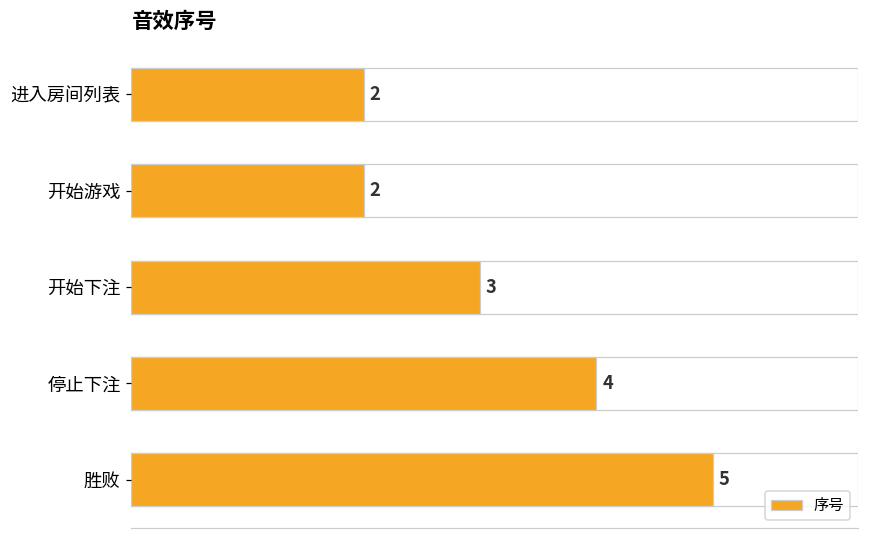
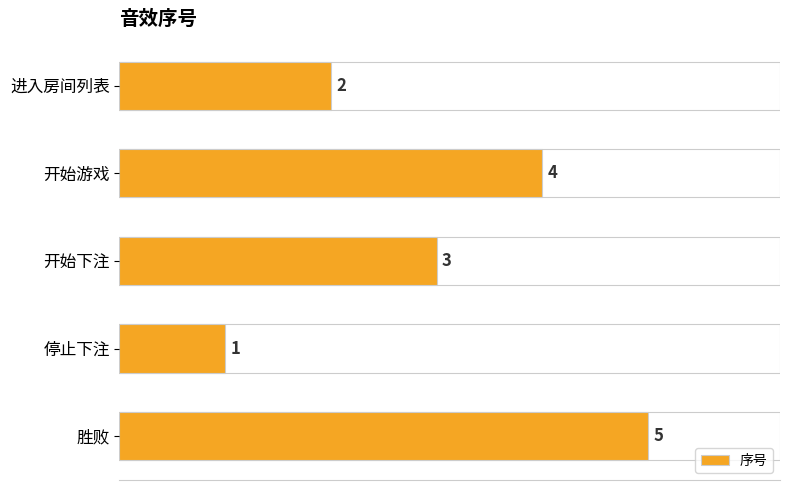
  {
    "进入房间列表": 2,
-   "开始游戏": 2,
+   "开始游戏": 4,
    "开始下注": 3,
-   "停止下注": 4,
+   "停止下注": 1,
    "胜败": 5
  }
